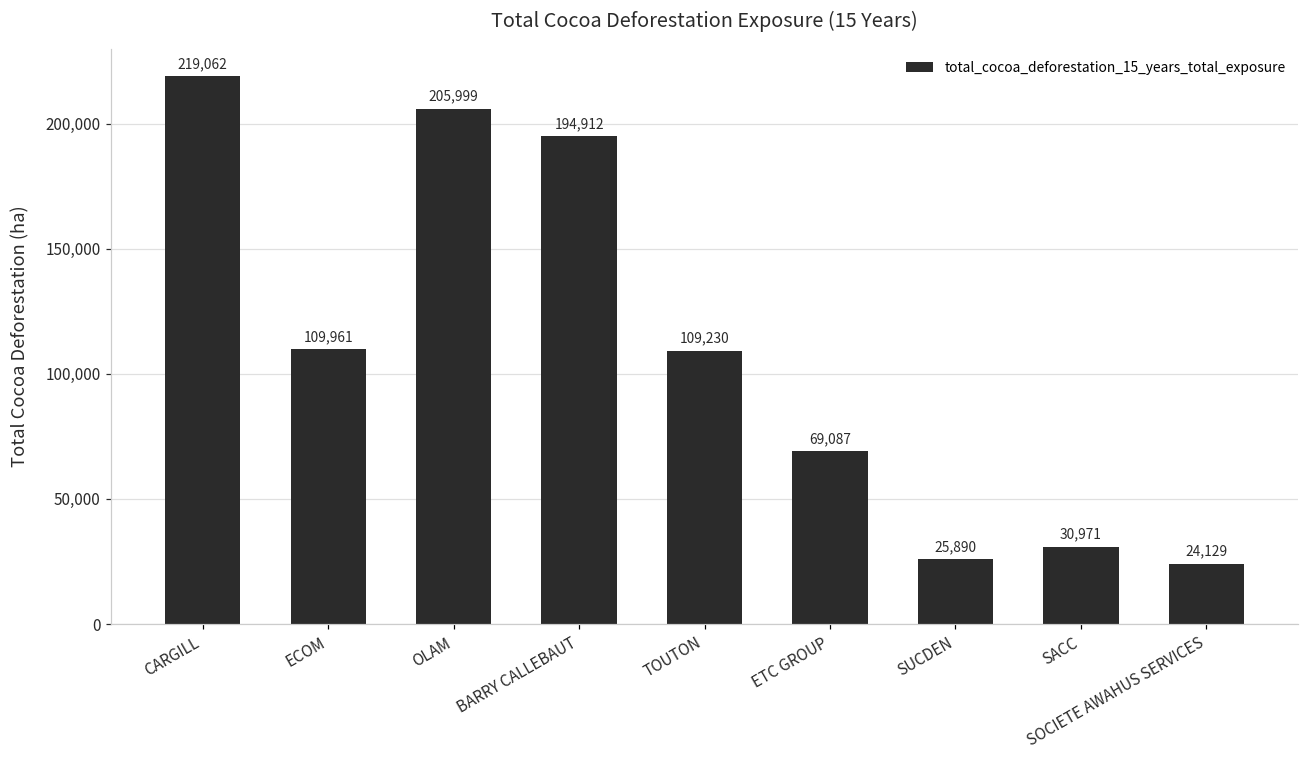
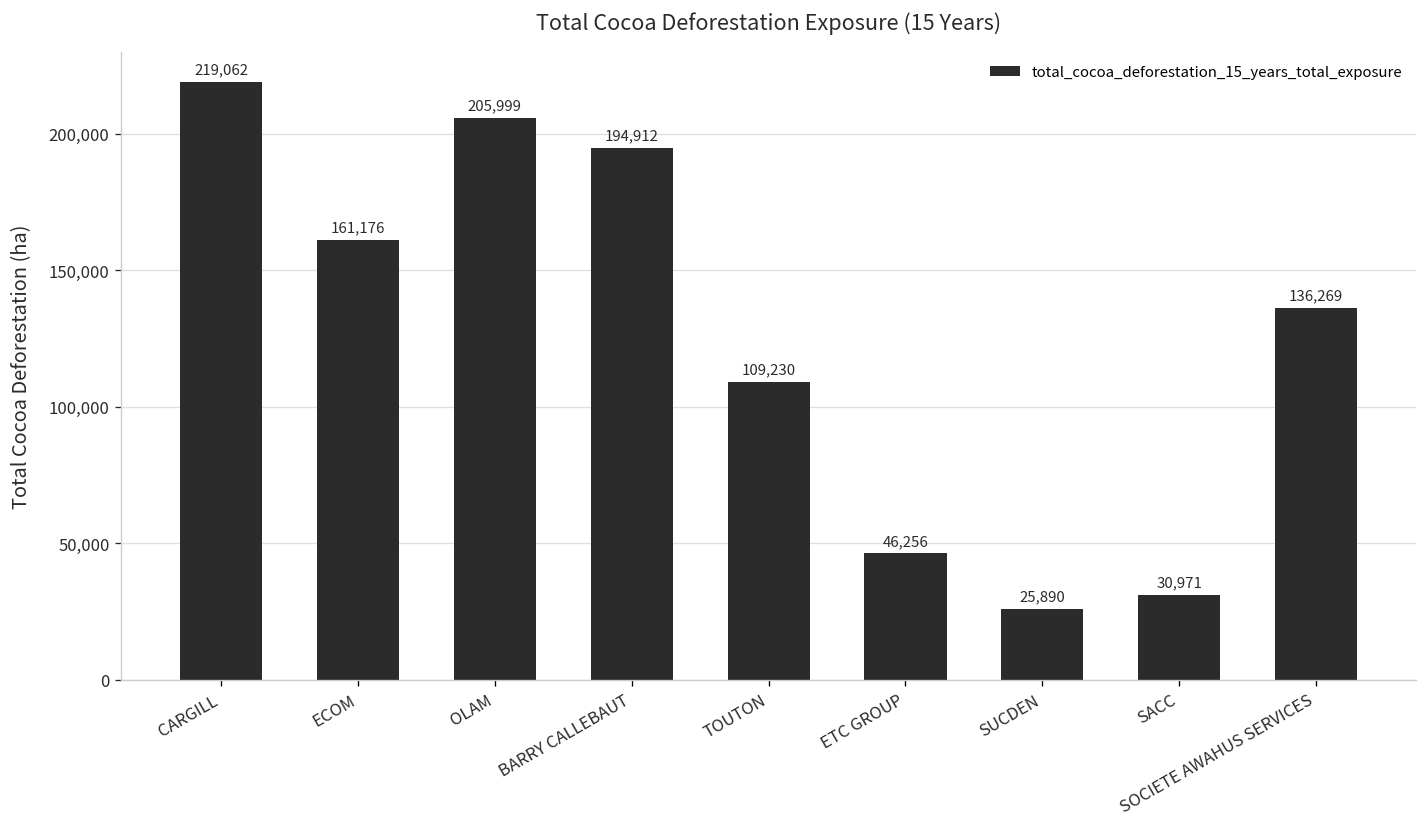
  {
    "CARGILL": "219,062",
-   "ECOM": "109,961",
+   "ECOM": "161,176",
    "OLAM": "205,999",
    "BARRY CALLEBAUT": "194,912",
    "TOUTON": "109,230",
-   "ETC GROUP": "69,087",
+   "ETC GROUP": "46,256",
    "SUCDEN": "25,890",
    "SACC": "30,971",
-   "SOCIETE AWAHUS SERVICES": "24,129"
+   "SOCIETE AWAHUS SERVICES": "136,269"
  }
